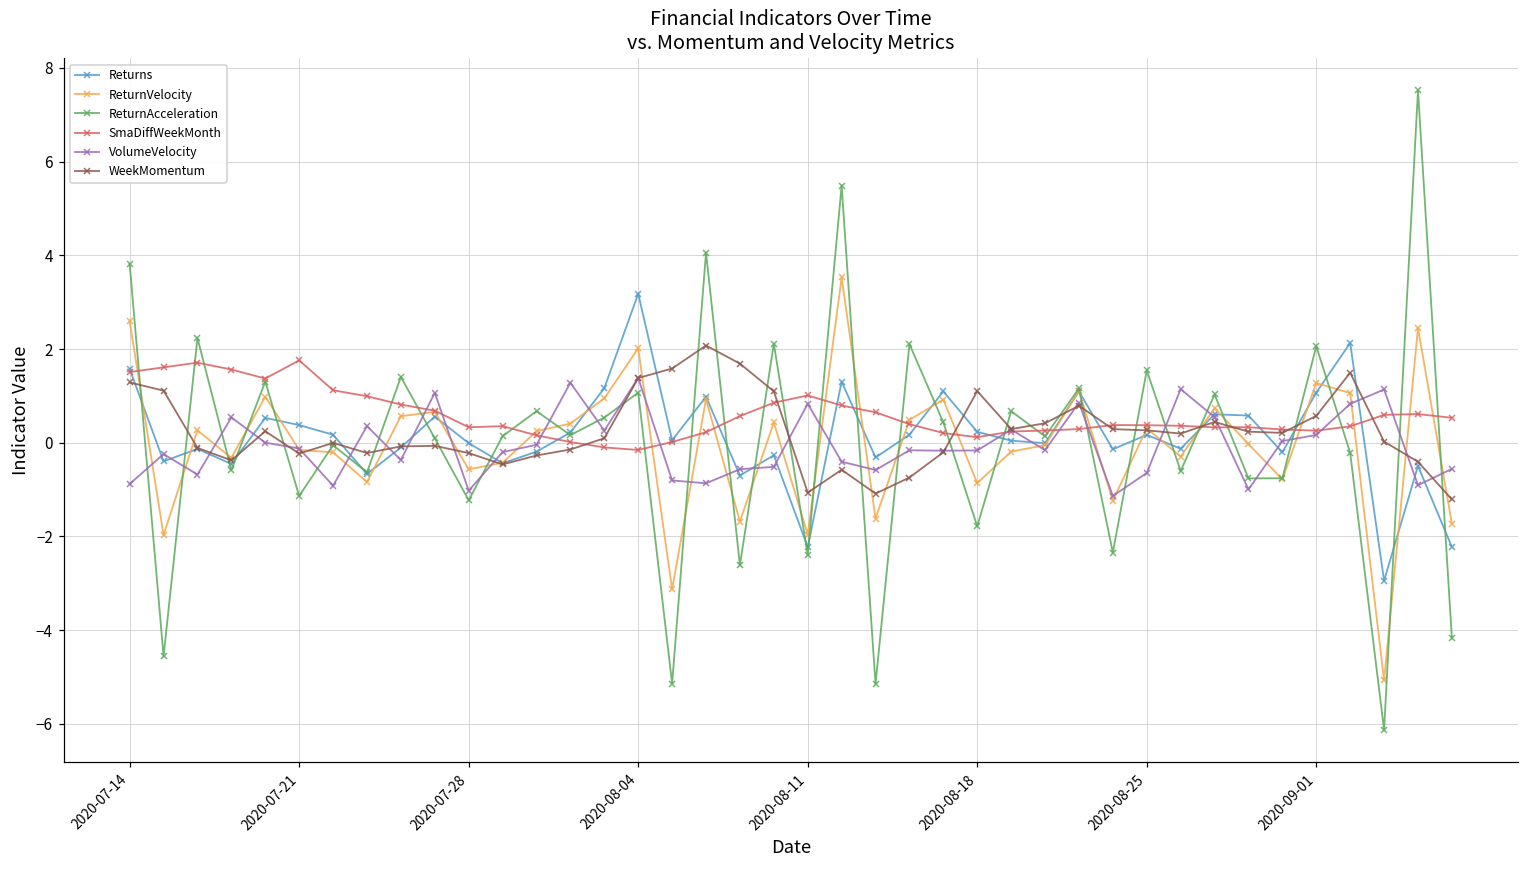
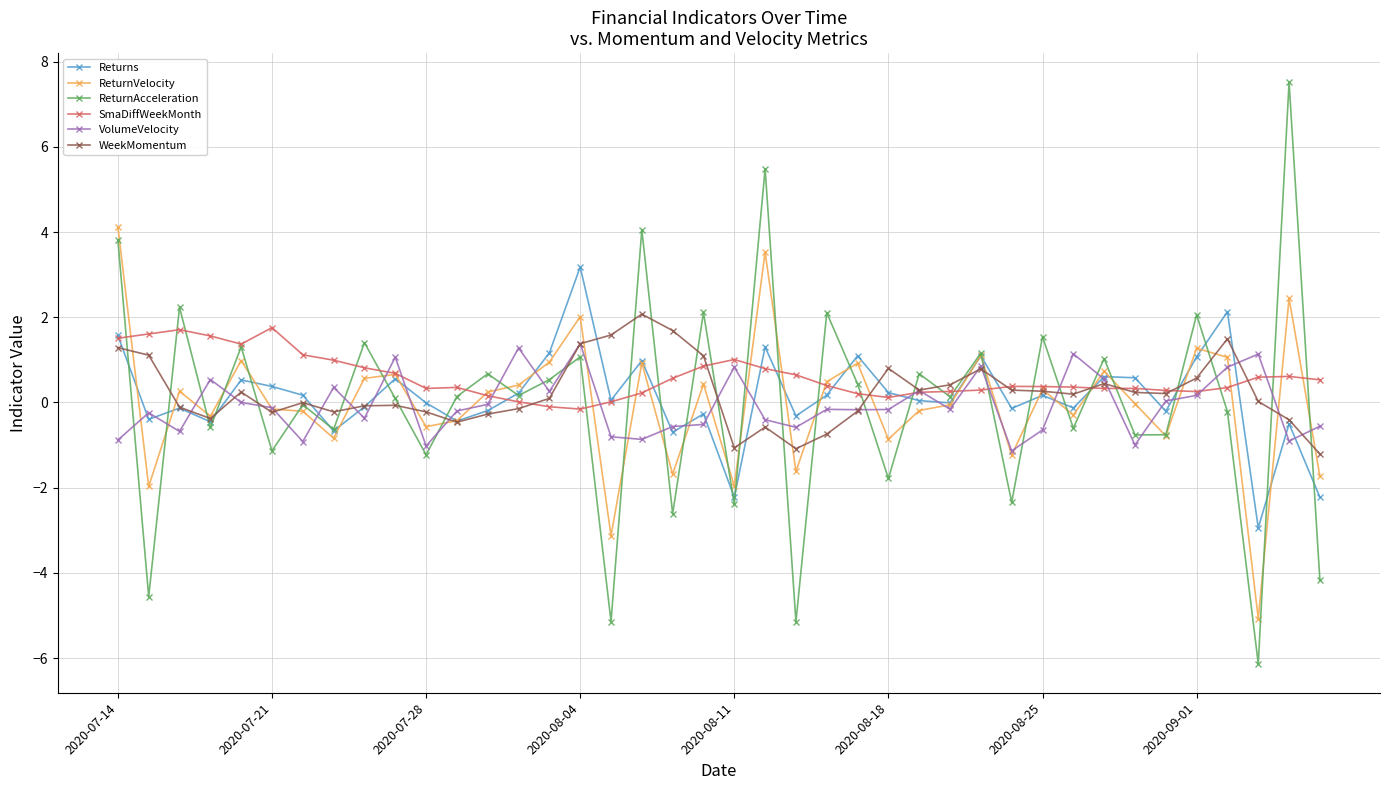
  {
    "Returns": {
      "2020-07-14": 1.6,
      "2020-07-21": 0.4,
      "2020-07-28": 0.0,
      "2020-08-04": 3.2,
      "2020-08-11": -2.2,
      "2020-08-18": 0.2,
      "2020-08-25": 0.2,
      "2020-09-01": 1.1
    },
    "ReturnVelocity": {
-     "2020-07-14": 2.6,
+     "2020-07-14": 4.1,
      "2020-07-28": -0.6,
      "2020-08-04": 2.0,
      "2020-08-11": -2.0,
      "2020-08-18": -0.9,
      "2020-09-01": 1.3
    },
    "ReturnAcceleration": {
      "2020-07-14": 3.8,
      "2020-07-21": -1.1,
      "2020-07-28": -1.2,
      "2020-08-04": 1.1,
      "2020-08-11": -2.4,
      "2020-08-18": -1.8,
      "2020-08-25": 1.5,
      "2020-09-01": 2.1
    },
    "SmaDiffWeekMonth": {
      "2020-07-14": 1.5,
      "2020-07-21": 1.8,
      "2020-07-28": 0.3,
      "2020-08-04": -0.2,
      "2020-08-11": 1.0,
      "2020-08-18": 0.1,
      "2020-08-25": 0.4,
      "2020-09-01": 0.3
    },
    "VolumeVelocity": {
      "2020-07-14": -0.9,
      "2020-07-28": -1.0,
      "2020-08-11": 0.8,
      "2020-08-18": -0.2,
      "2020-08-25": -0.6,
      "2020-09-01": 0.2
    },
    "WeekMomentum": {
      "2020-07-14": 1.3,
      "2020-07-21": -0.2,
      "2020-07-28": -0.2,
      "2020-08-11": -1.1,
-     "2020-08-18": 1.1,
+     "2020-08-18": 0.8,
      "2020-09-01": 0.6
    }
  }
